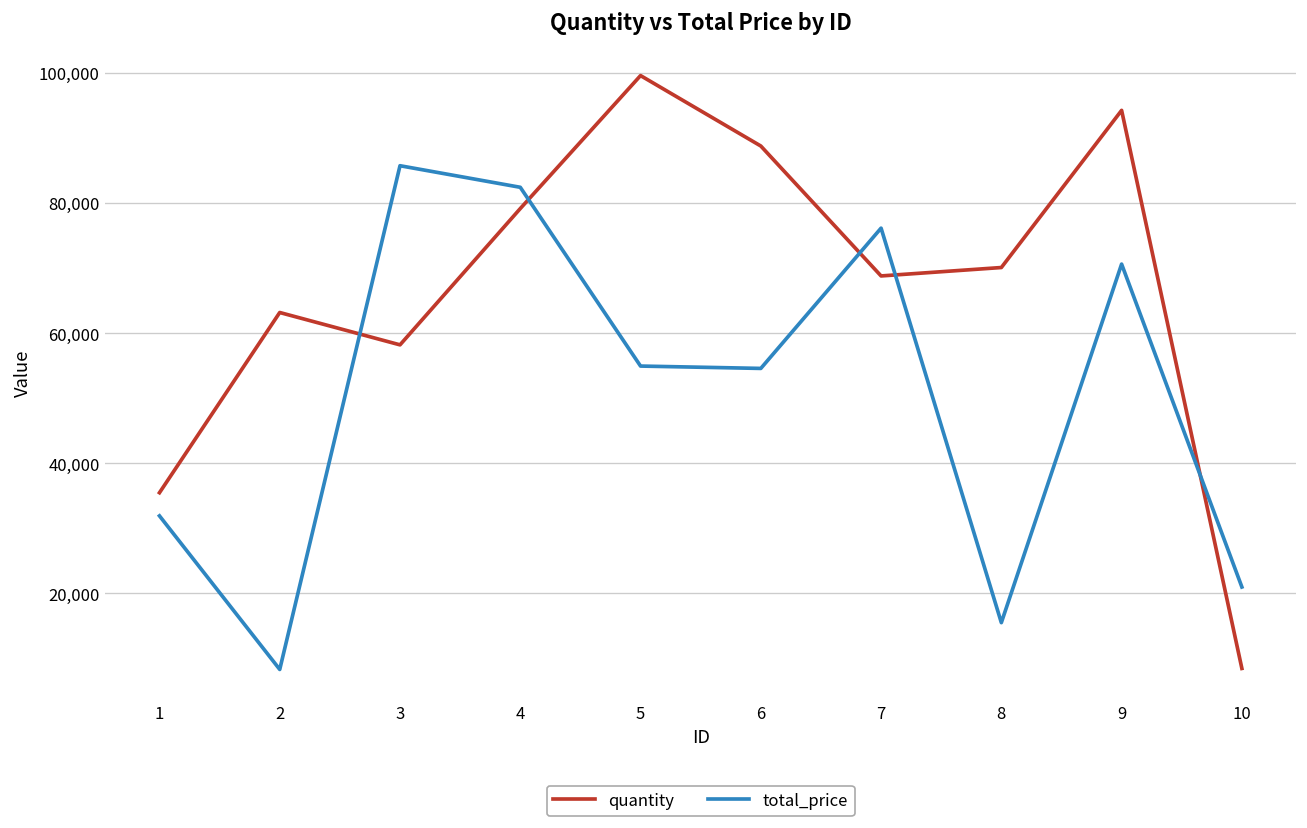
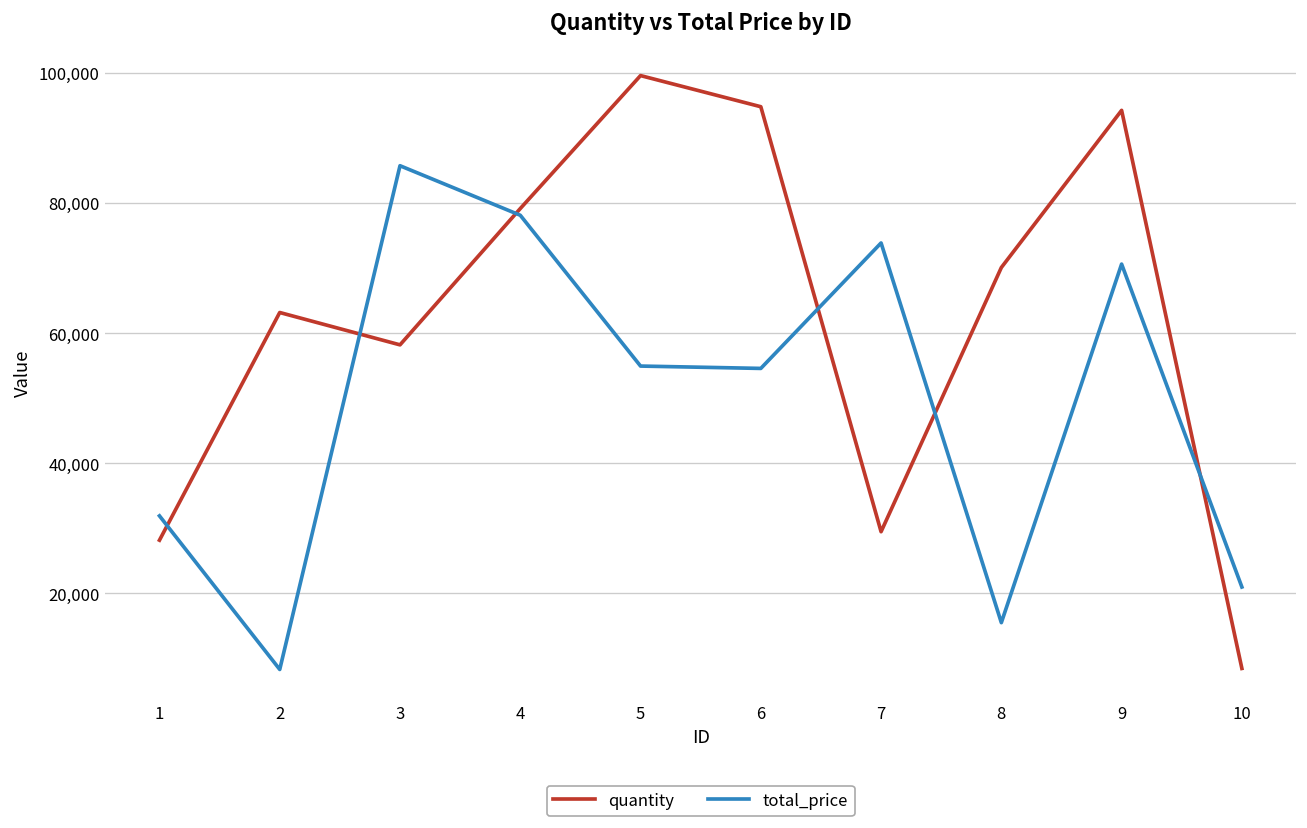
  {
    "quantity": {
-     "1": "35,000",
+     "1": "28,000",
      "2": "63,000",
      "3": "58,000",
      "4": "79,000",
      "5": "100,000",
-     "6": "89,000",
-     "7": "69,000",
+     "6": "95,000",
+     "7": "29,000",
      "8": "70,000",
      "9": "94,000",
      "10": "8,000"
    },
    "total_price": {
      "1": "32,000",
      "2": "8,000",
      "3": "86,000",
-     "4": "82,000",
+     "4": "78,000",
      "5": "55,000",
      "6": "55,000",
-     "7": "76,000",
+     "7": "74,000",
      "8": "16,000",
      "9": "71,000",
      "10": "21,000"
    }
  }
